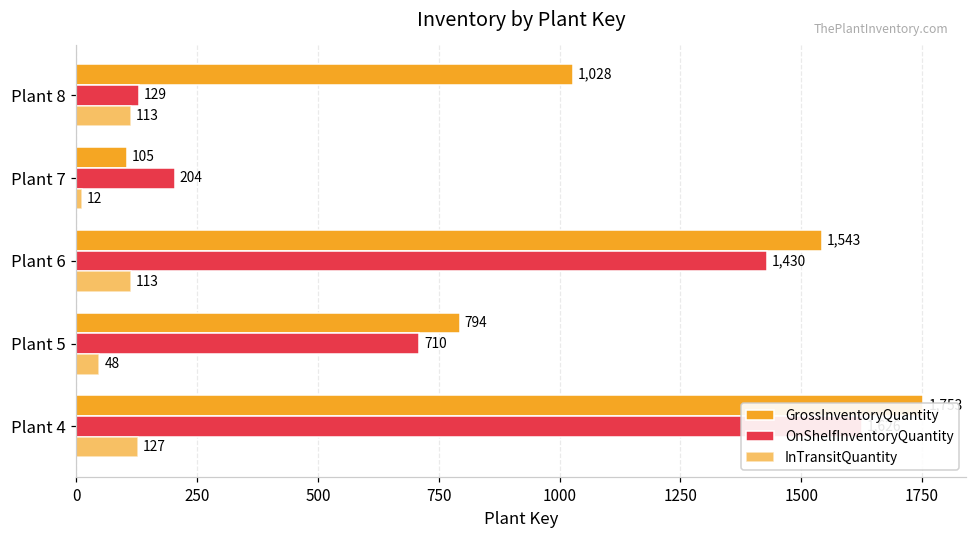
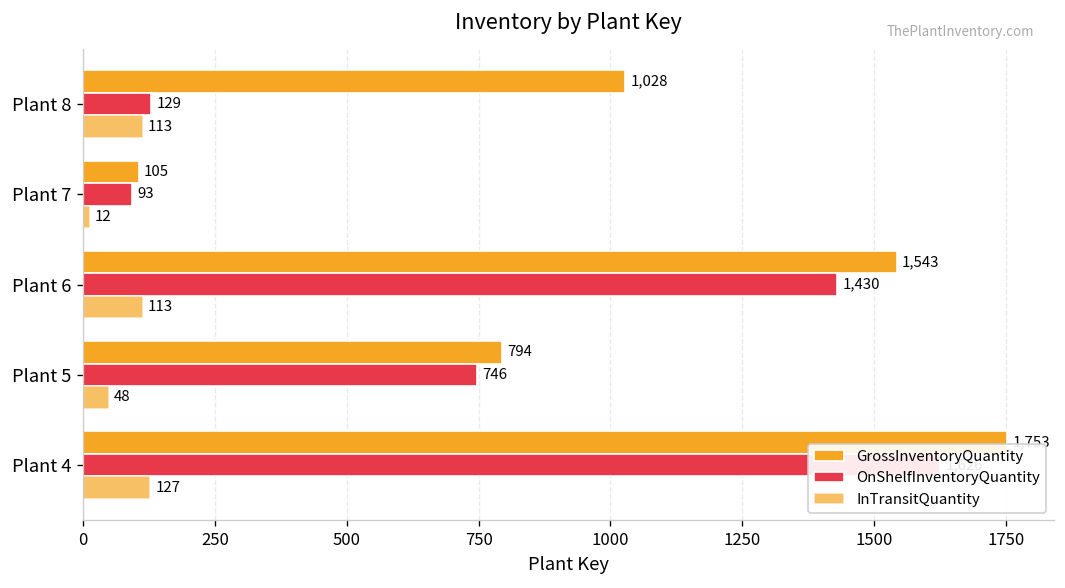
  {
    "OnShelfInventoryQuantity": {
      "Plant 8": "129",
-     "Plant 7": "204",
+     "Plant 7": "93",
      "Plant 6": "1,430",
-     "Plant 5": "710"
+     "Plant 5": "746"
    }
  }
